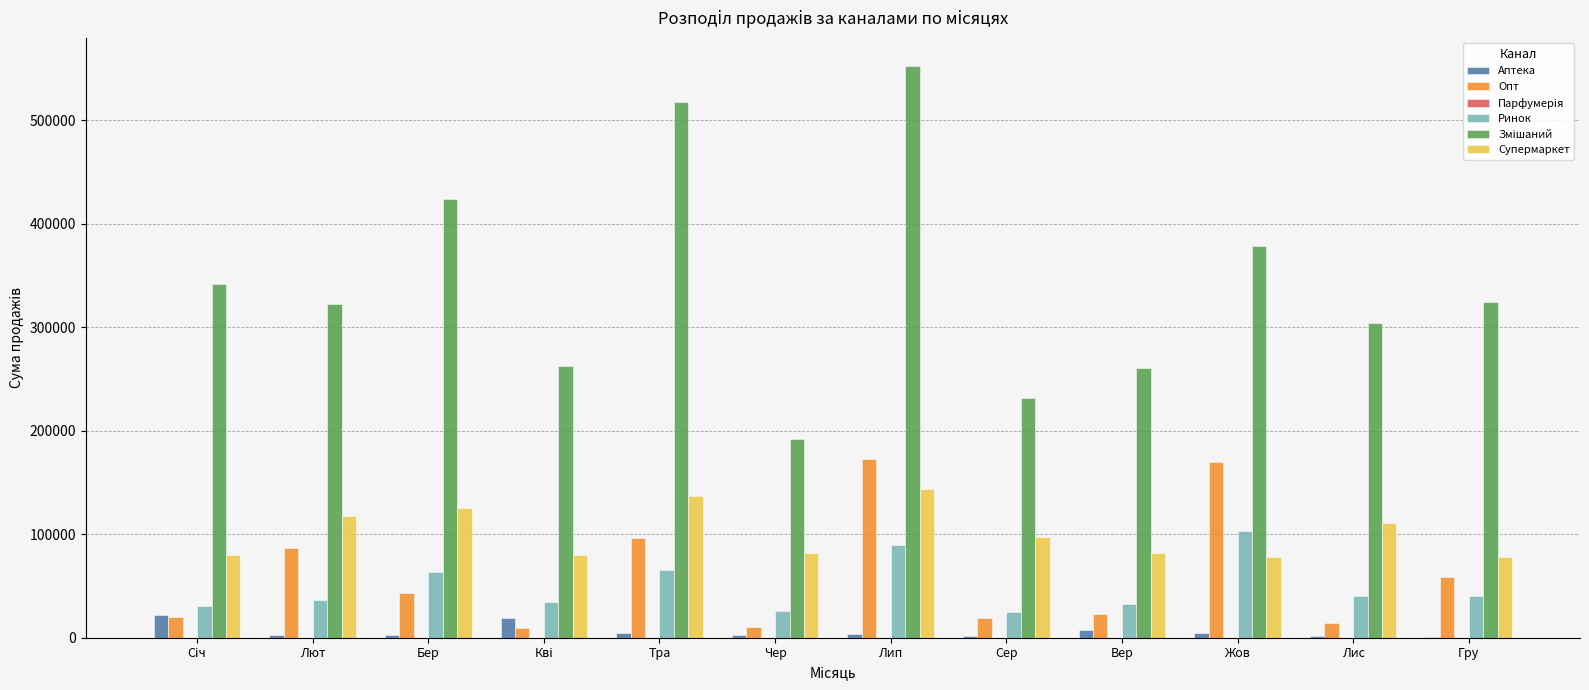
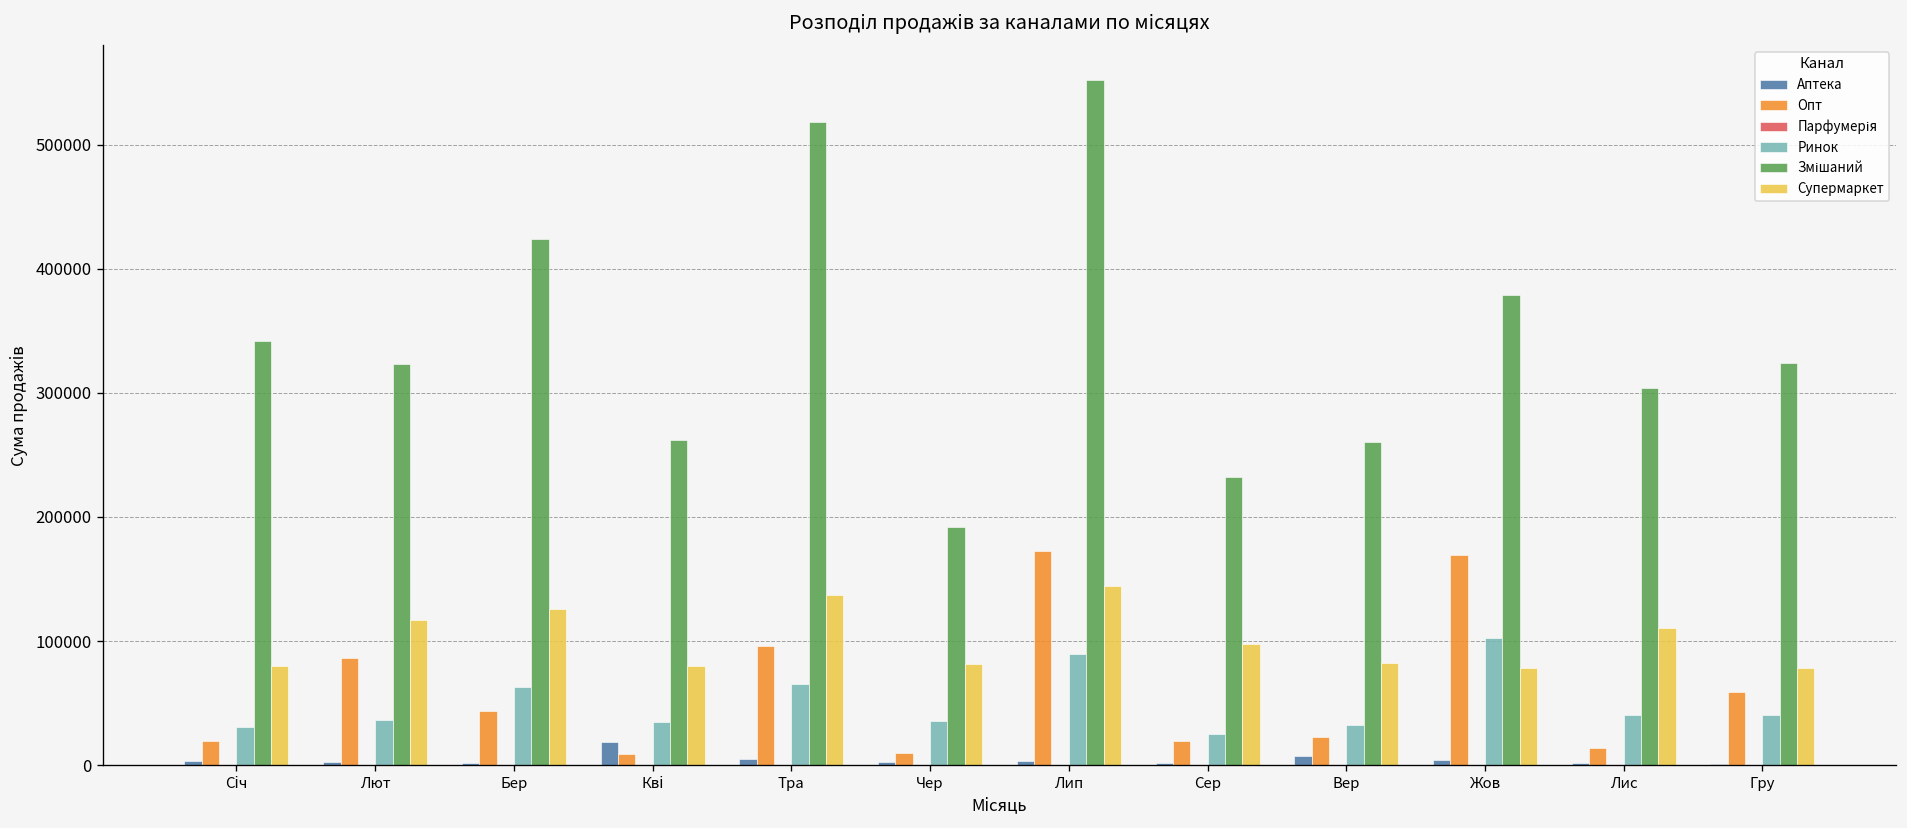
  {
    "Аптека": {
-     "Січ": 22000,
+     "Січ": 3000,
      "Лют": 3000,
      "Кві": 19000,
      "Тра": 5000,
      "Чер": 3000,
      "Лип": 3000,
      "Вер": 8000,
      "Жов": 4000
    },
    "Опт": {
      "Січ": 20000,
      "Лют": 86000,
      "Бер": 43000,
      "Кві": 9000,
      "Тра": 96000,
      "Чер": 10000,
      "Лип": 173000,
      "Сер": 19000,
      "Вер": 23000,
      "Жов": 170000,
      "Лис": 14000,
      "Гру": 59000
    },
    "Парфумерія": {
      "Січ": 0,
      "Лют": 0,
      "Бер": 0,
      "Кві": 0,
      "Тра": 0,
      "Чер": 0,
      "Лип": 0,
      "Сер": 0,
      "Вер": 0,
      "Жов": 0,
      "Лис": 0,
      "Гру": 0
    },
    "Ринок": {
      "Січ": 31000,
      "Лют": 36000,
      "Бер": 63000,
      "Кві": 35000,
      "Тра": 65000,
-     "Чер": 26000,
+     "Чер": 35000,
      "Лип": 90000,
      "Сер": 25000,
      "Вер": 32000,
      "Жов": 103000,
      "Лис": 41000,
      "Гру": 40000
    },
    "Змішаний": {
      "Січ": 342000,
      "Лют": 323000,
      "Бер": 424000,
      "Кві": 262000,
      "Тра": 518000,
      "Чер": 192000,
      "Лип": 552000,
      "Сер": 232000,
      "Вер": 261000,
      "Жов": 379000,
      "Лис": 304000,
      "Гру": 324000
    },
    "Супермаркет": {
      "Січ": 80000,
      "Лют": 117000,
      "Бер": 126000,
      "Кві": 80000,
      "Тра": 137000,
      "Чер": 82000,
      "Лип": 144000,
      "Сер": 98000,
      "Вер": 82000,
      "Жов": 78000,
      "Лис": 111000,
      "Гру": 78000
    }
  }
